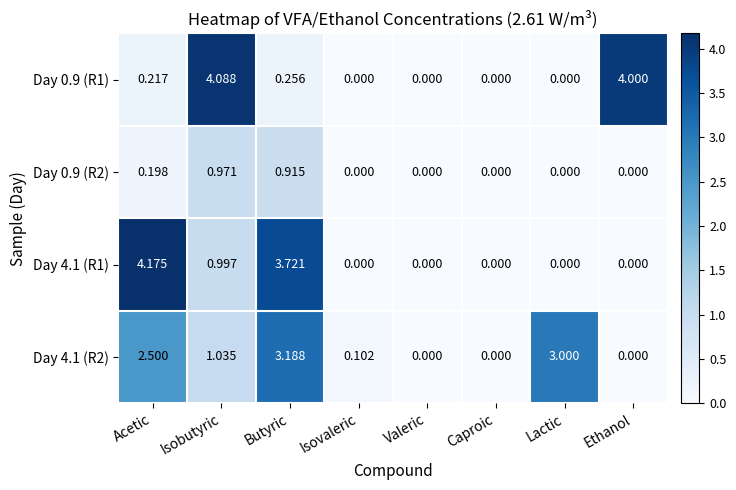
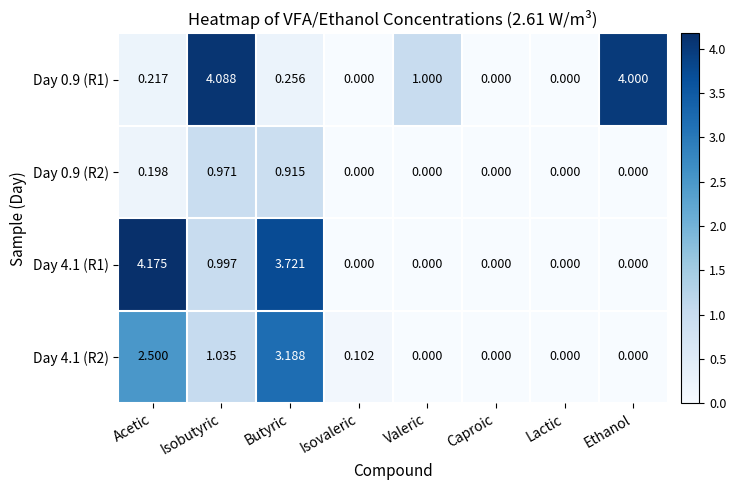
  {
    "Day 0.9 (R1)": {
      "Acetic": 0.217,
      "Isobutyric": 4.088,
      "Butyric": 0.256,
      "Isovaleric": 0.000,
-     "Valeric": 0.000,
+     "Valeric": 1.000,
      "Caproic": 0.000,
      "Lactic": 0.000,
      "Ethanol": 4.000
    },
    "Day 0.9 (R2)": {
      "Acetic": 0.198,
      "Isobutyric": 0.971,
      "Butyric": 0.915,
      "Isovaleric": 0.000,
      "Valeric": 0.000,
      "Caproic": 0.000,
      "Lactic": 0.000,
      "Ethanol": 0.000
    },
    "Day 4.1 (R1)": {
      "Acetic": 4.175,
      "Isobutyric": 0.997,
      "Butyric": 3.721,
      "Isovaleric": 0.000,
      "Valeric": 0.000,
      "Caproic": 0.000,
      "Lactic": 0.000,
      "Ethanol": 0.000
    },
    "Day 4.1 (R2)": {
      "Acetic": 2.500,
      "Isobutyric": 1.035,
      "Butyric": 3.188,
      "Isovaleric": 0.102,
      "Valeric": 0.000,
      "Caproic": 0.000,
-     "Lactic": 3.000,
+     "Lactic": 0.000,
      "Ethanol": 0.000
    }
  }
